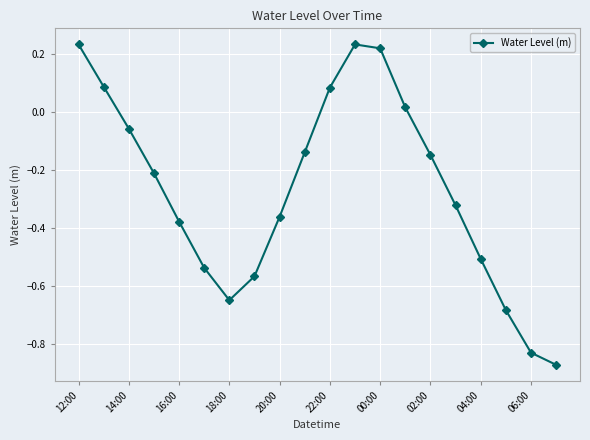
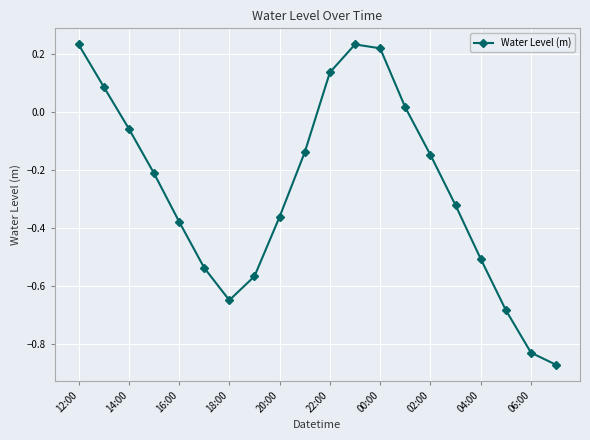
  {
    "12:00": 0.23,
    "14:00": -0.06,
    "16:00": -0.38,
    "18:00": -0.65,
    "20:00": -0.36,
-   "22:00": 0.09,
+   "22:00": 0.14,
    "00:00": 0.22,
    "02:00": -0.15,
    "04:00": -0.51,
    "06:00": -0.83
  }
